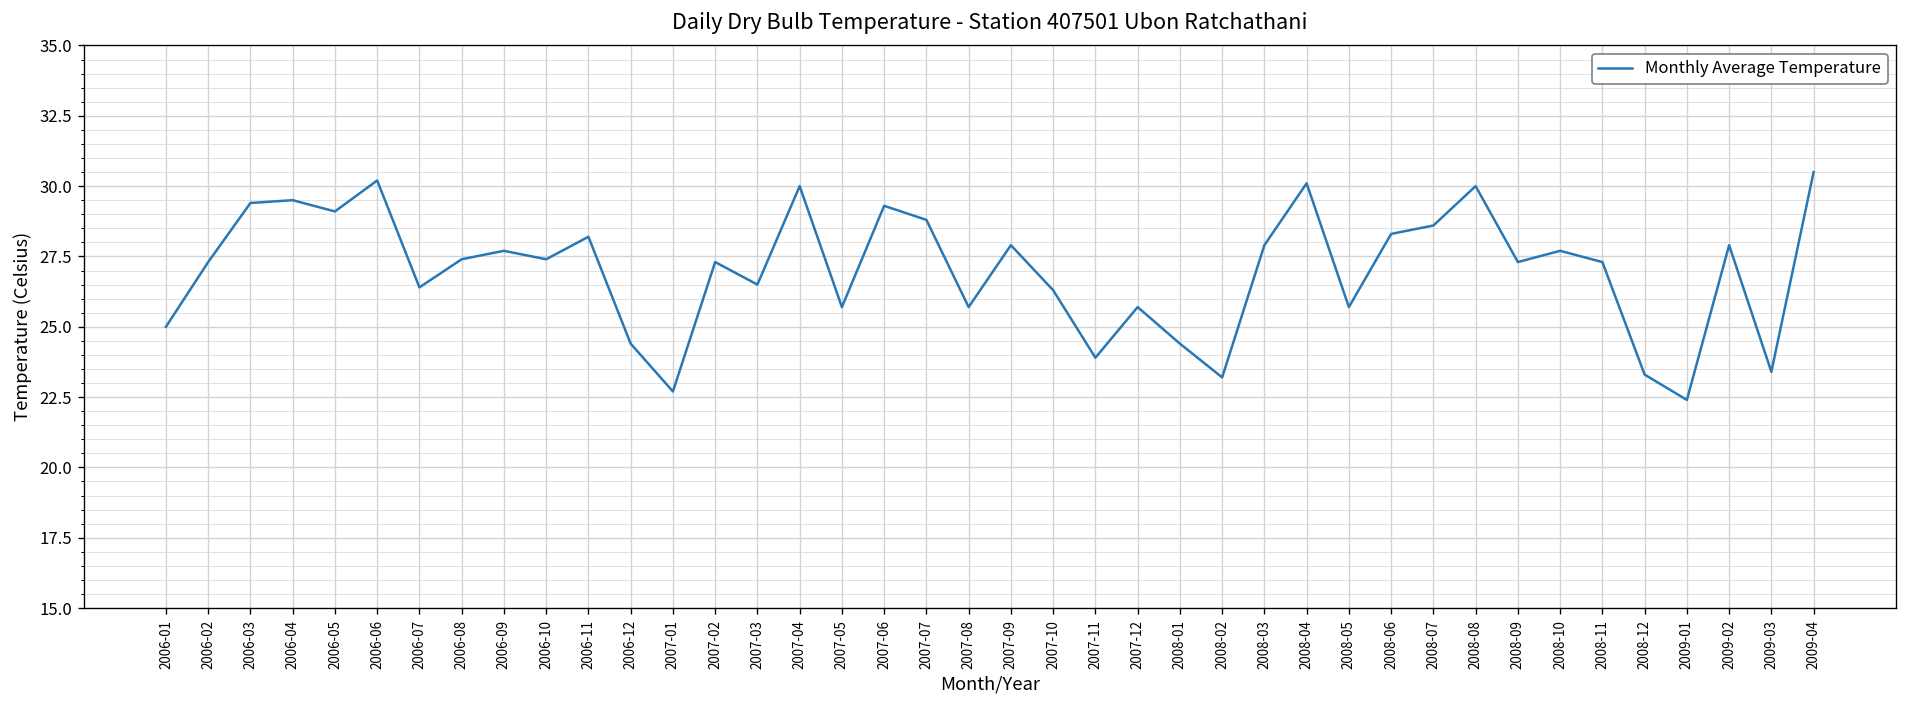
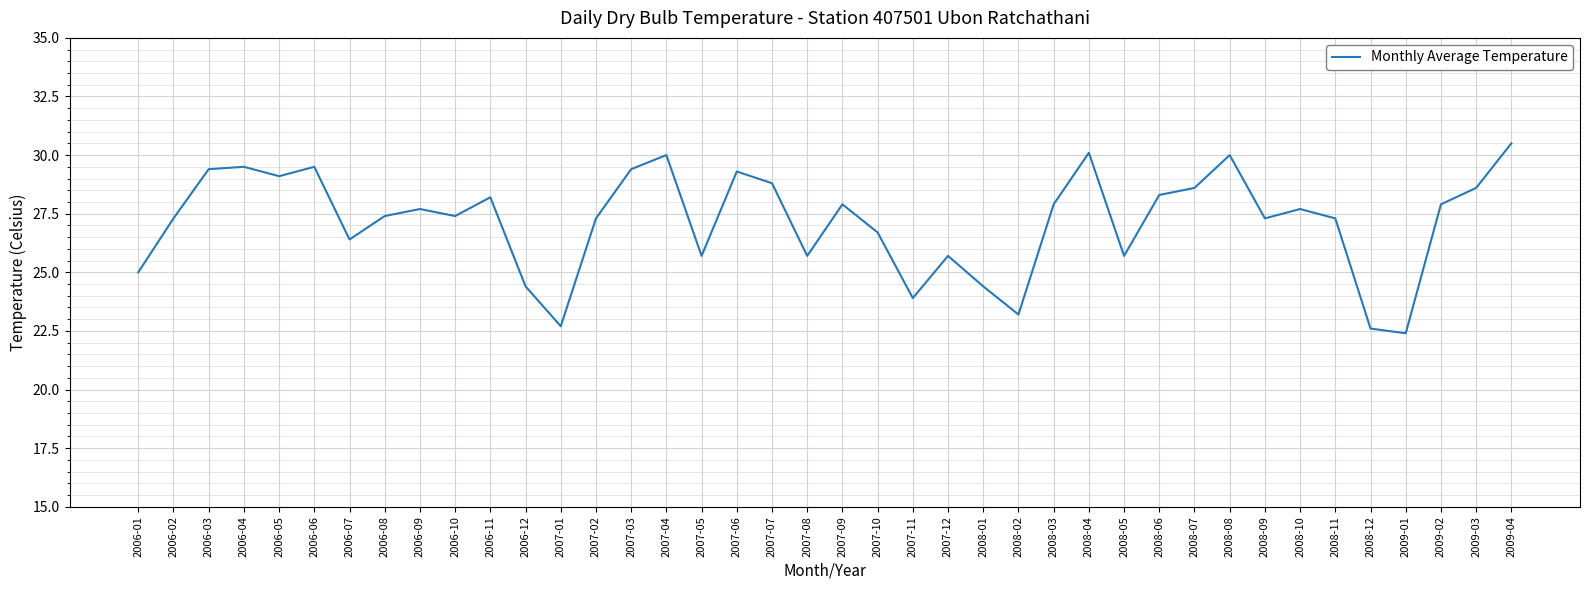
  {
    "2006-01": 25.0,
    "2006-02": 27.3,
    "2006-03": 29.4,
    "2006-04": 29.5,
    "2006-05": 29.1,
-   "2006-06": 30.2,
+   "2006-06": 29.5,
    "2006-07": 26.4,
    "2006-08": 27.4,
    "2006-09": 27.7,
    "2006-10": 27.4,
    "2006-11": 28.2,
    "2006-12": 24.4,
    "2007-01": 22.7,
    "2007-02": 27.3,
-   "2007-03": 26.5,
+   "2007-03": 29.4,
    "2007-04": 30.0,
    "2007-05": 25.7,
    "2007-06": 29.3,
    "2007-07": 28.8,
    "2007-08": 25.7,
    "2007-09": 27.9,
-   "2007-10": 26.3,
+   "2007-10": 26.7,
    "2007-11": 23.9,
    "2007-12": 25.7,
    "2008-01": 24.4,
    "2008-02": 23.2,
    "2008-03": 27.9,
    "2008-04": 30.1,
    "2008-05": 25.7,
    "2008-06": 28.3,
    "2008-07": 28.6,
    "2008-08": 30.0,
    "2008-09": 27.3,
    "2008-10": 27.7,
    "2008-11": 27.3,
-   "2008-12": 23.3,
+   "2008-12": 22.6,
    "2009-01": 22.4,
    "2009-02": 27.9,
-   "2009-03": 23.4,
+   "2009-03": 28.6,
    "2009-04": 30.5
  }
